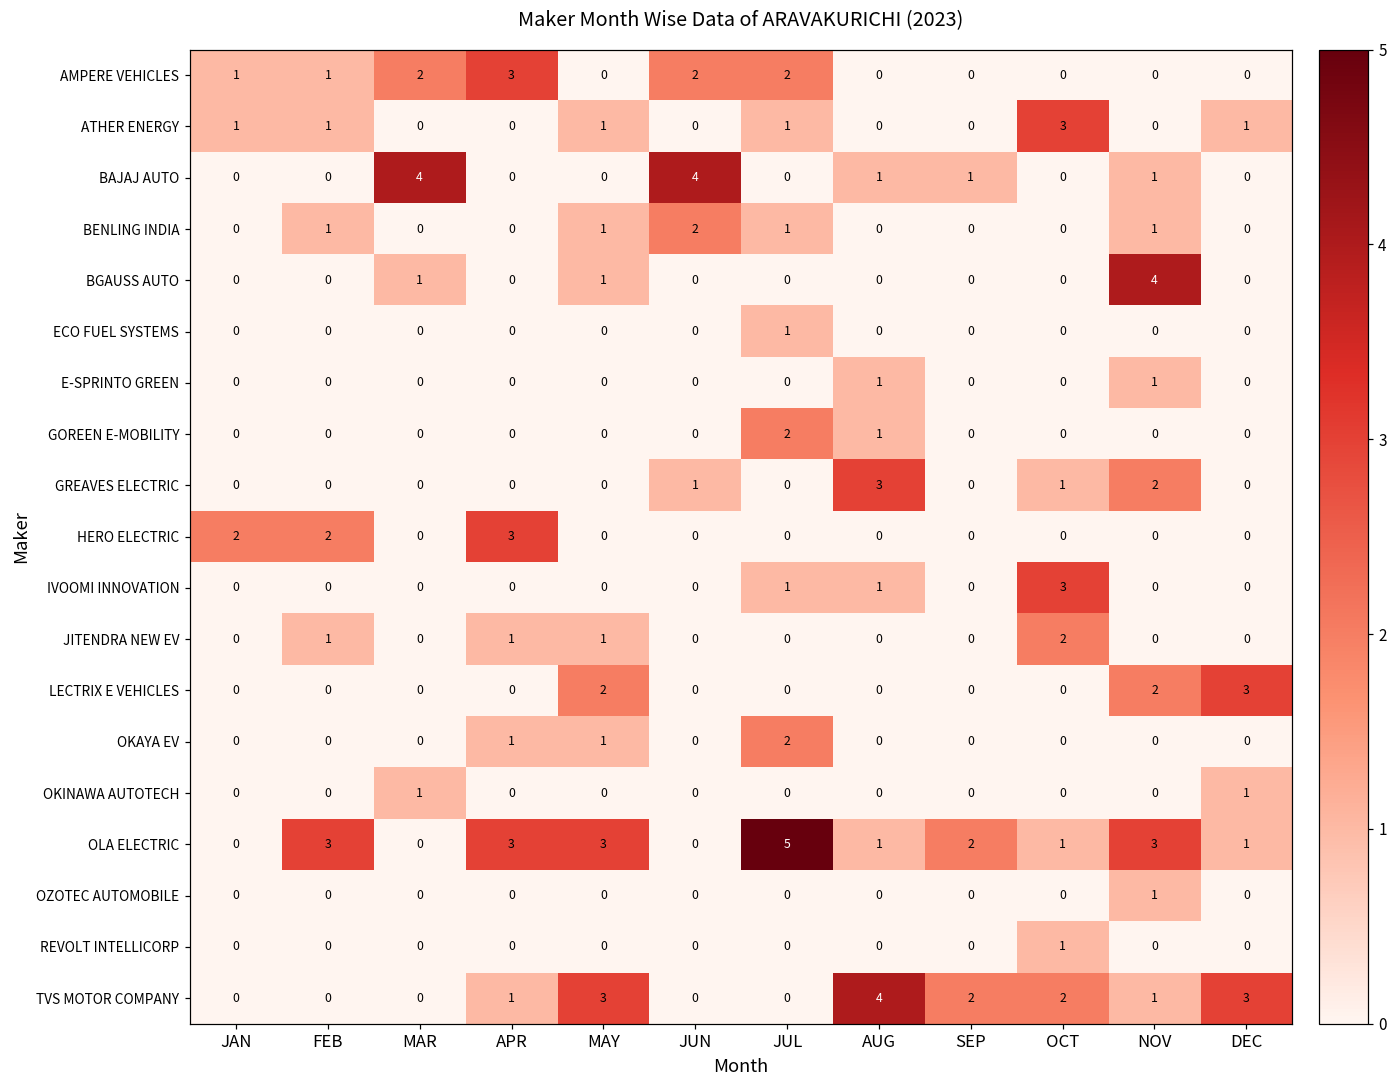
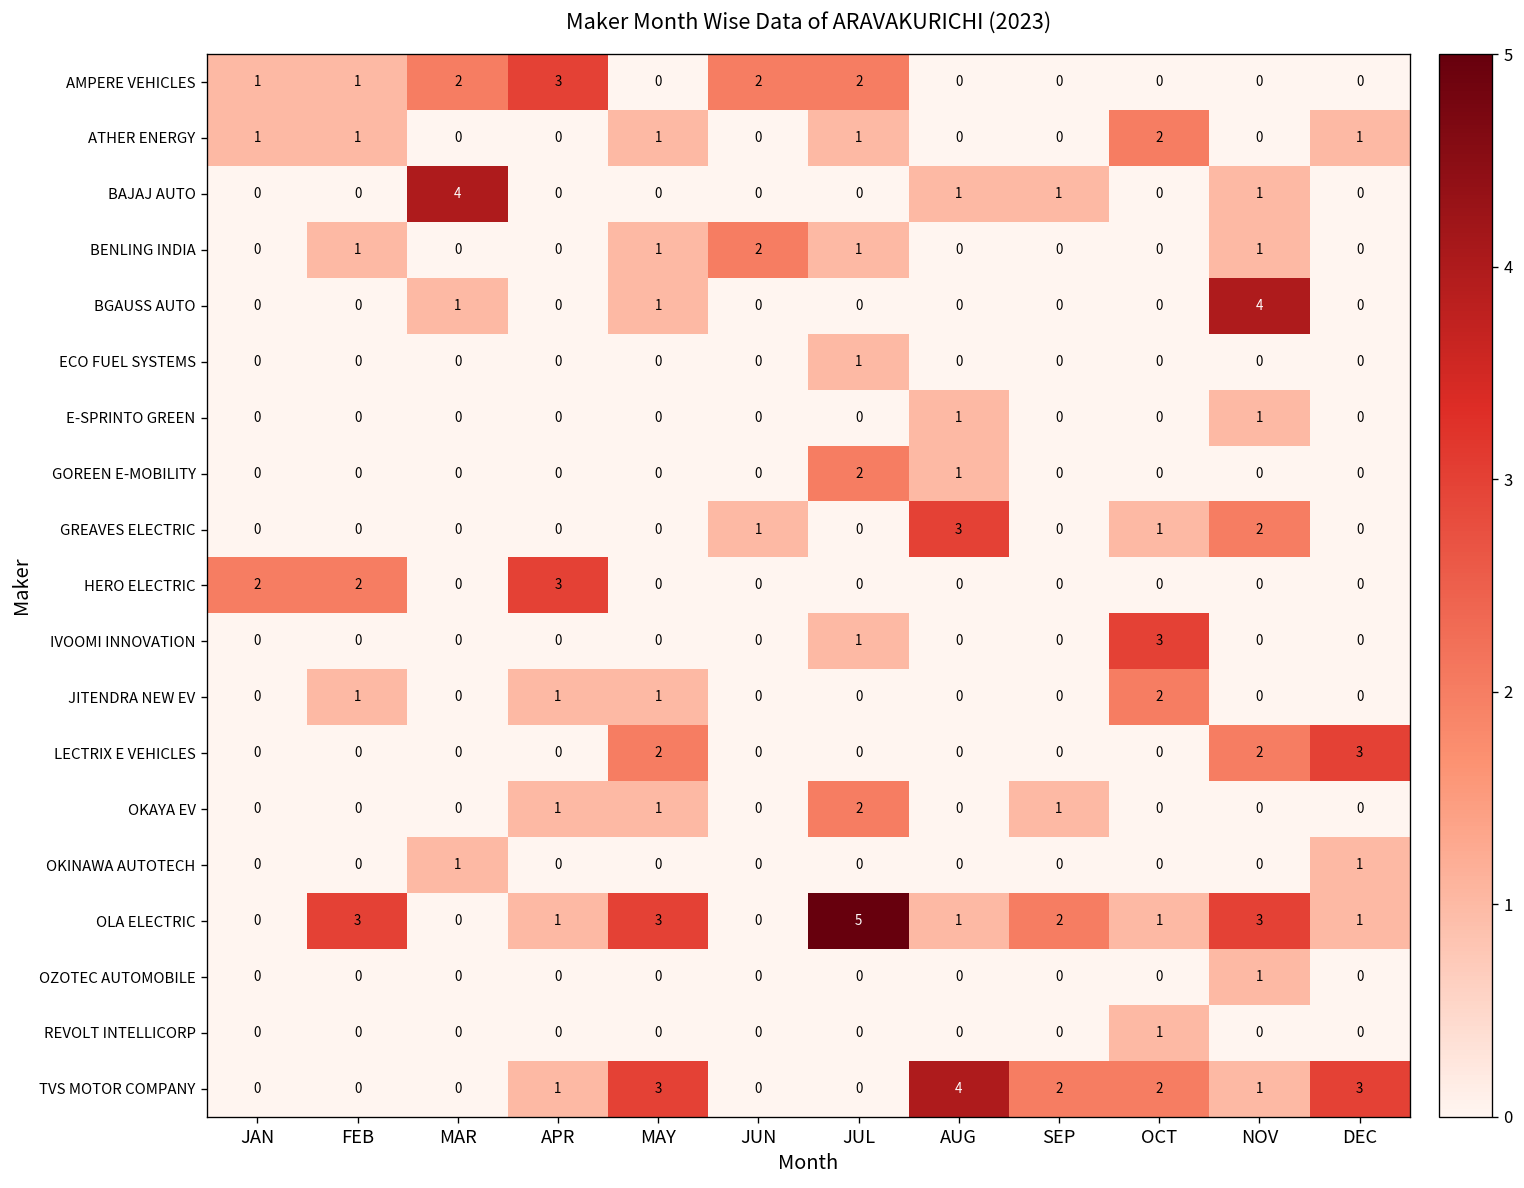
  {
    "ATHER ENERGY": {
      "JAN": 1,
      "FEB": 1,
      "MAR": 0,
      "APR": 0,
      "MAY": 1,
      "JUN": 0,
      "JUL": 1,
      "AUG": 0,
      "SEP": 0,
-     "OCT": 3,
+     "OCT": 2,
      "NOV": 0,
      "DEC": 1
    },
    "BAJAJ AUTO": {
      "JAN": 0,
      "FEB": 0,
      "MAR": 4,
      "APR": 0,
      "MAY": 0,
-     "JUN": 4,
+     "JUN": 0,
      "JUL": 0,
      "AUG": 1,
      "SEP": 1,
      "OCT": 0,
      "NOV": 1,
      "DEC": 0
    },
    "IVOOMI INNOVATION": {
      "JAN": 0,
      "FEB": 0,
      "MAR": 0,
      "APR": 0,
      "MAY": 0,
      "JUN": 0,
      "JUL": 1,
-     "AUG": 1,
+     "AUG": 0,
      "SEP": 0,
      "OCT": 3,
      "NOV": 0,
      "DEC": 0
    },
    "OKAYA EV": {
      "JAN": 0,
      "FEB": 0,
      "MAR": 0,
      "APR": 1,
      "MAY": 1,
      "JUN": 0,
      "JUL": 2,
      "AUG": 0,
-     "SEP": 0,
+     "SEP": 1,
      "OCT": 0,
      "NOV": 0,
      "DEC": 0
    },
    "OLA ELECTRIC": {
      "JAN": 0,
      "FEB": 3,
      "MAR": 0,
-     "APR": 3,
+     "APR": 1,
      "MAY": 3,
      "JUN": 0,
      "JUL": 5,
      "AUG": 1,
      "SEP": 2,
      "OCT": 1,
      "NOV": 3,
      "DEC": 1
    }
  }
